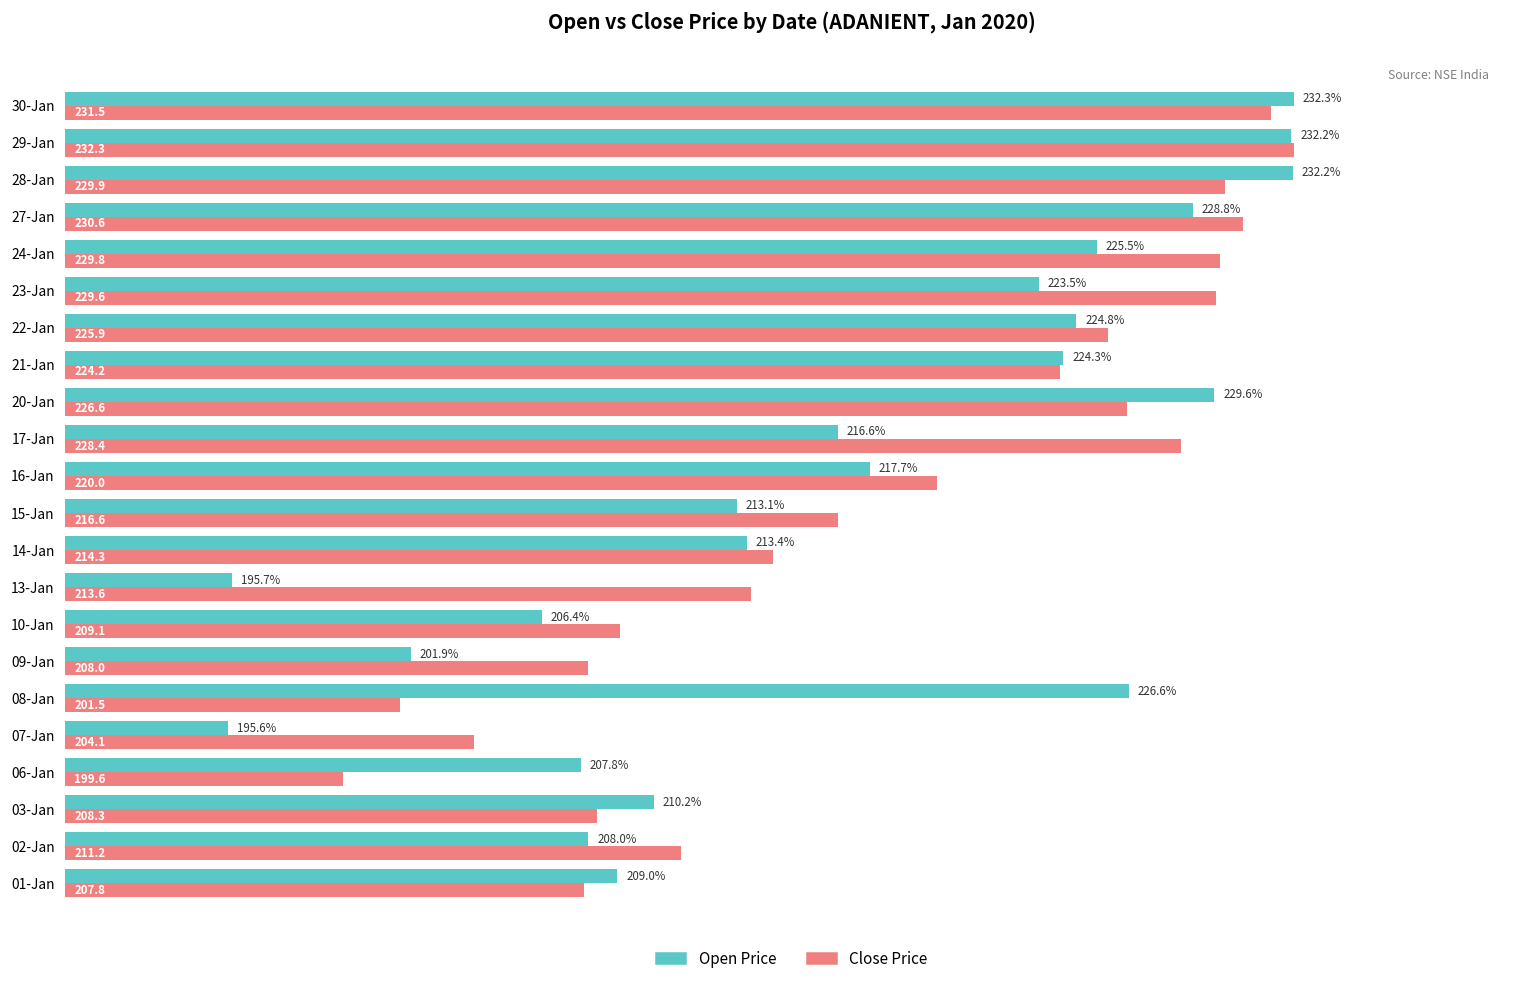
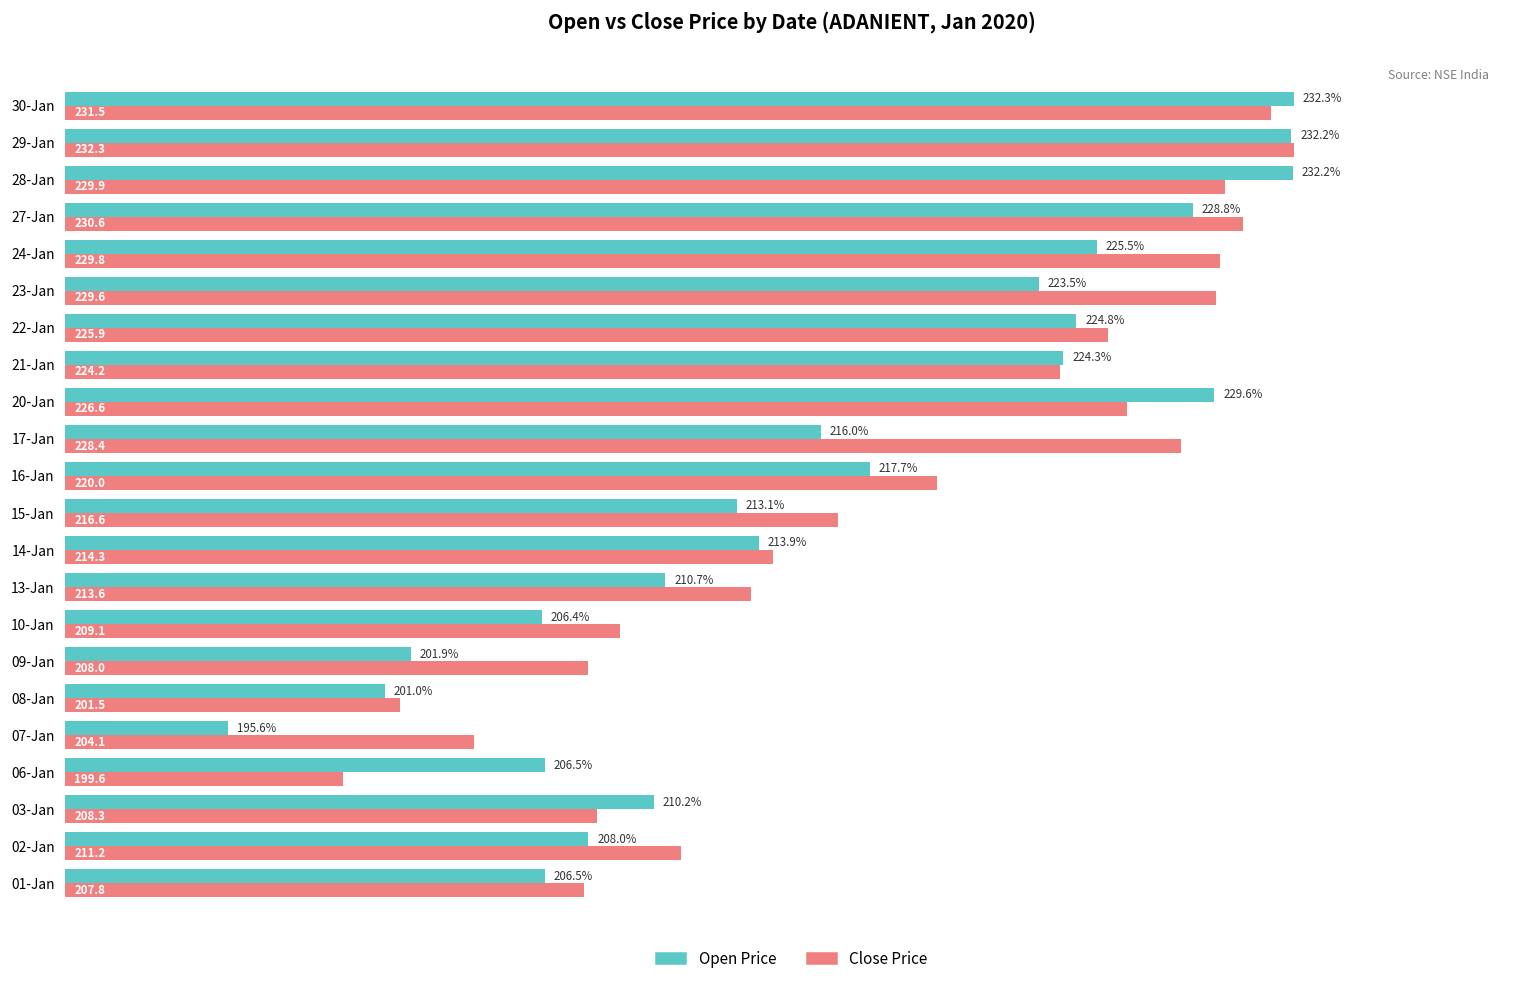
  {
    "Open Price": {
      "30-Jan": "232.3%",
      "29-Jan": "232.2%",
      "28-Jan": "232.2%",
      "27-Jan": "228.8%",
      "24-Jan": "225.5%",
      "23-Jan": "223.5%",
      "22-Jan": "224.8%",
      "21-Jan": "224.3%",
      "20-Jan": "229.6%",
-     "17-Jan": "216.6%",
+     "17-Jan": "216.0%",
      "16-Jan": "217.7%",
      "15-Jan": "213.1%",
-     "14-Jan": "213.4%",
-     "13-Jan": "195.7%",
+     "14-Jan": "213.9%",
+     "13-Jan": "210.7%",
      "10-Jan": "206.4%",
      "09-Jan": "201.9%",
-     "08-Jan": "226.6%",
+     "08-Jan": "201.0%",
      "07-Jan": "195.6%",
-     "06-Jan": "207.8%",
+     "06-Jan": "206.5%",
      "03-Jan": "210.2%",
      "02-Jan": "208.0%",
-     "01-Jan": "209.0%"
+     "01-Jan": "206.5%"
    },
    "Close Price": {
      "30-Jan": "231.5",
      "29-Jan": "232.3",
      "28-Jan": "229.9",
      "27-Jan": "230.6",
      "24-Jan": "229.8",
      "23-Jan": "229.6",
      "22-Jan": "225.9",
      "21-Jan": "224.2",
      "20-Jan": "226.6",
      "17-Jan": "228.4",
      "16-Jan": "220.0",
      "15-Jan": "216.6",
      "14-Jan": "214.3",
      "13-Jan": "213.6",
      "10-Jan": "209.1",
      "09-Jan": "208.0",
      "08-Jan": "201.5",
      "07-Jan": "204.1",
      "06-Jan": "199.6",
      "03-Jan": "208.3",
      "02-Jan": "211.2",
      "01-Jan": "207.8"
    }
  }
